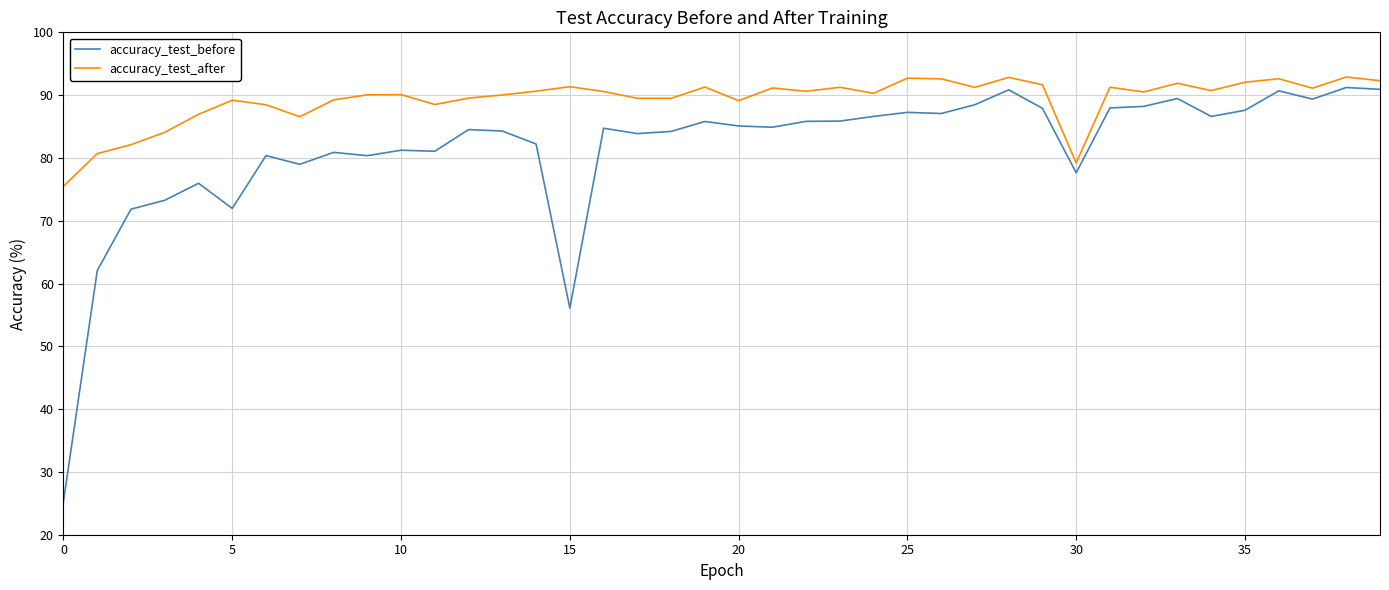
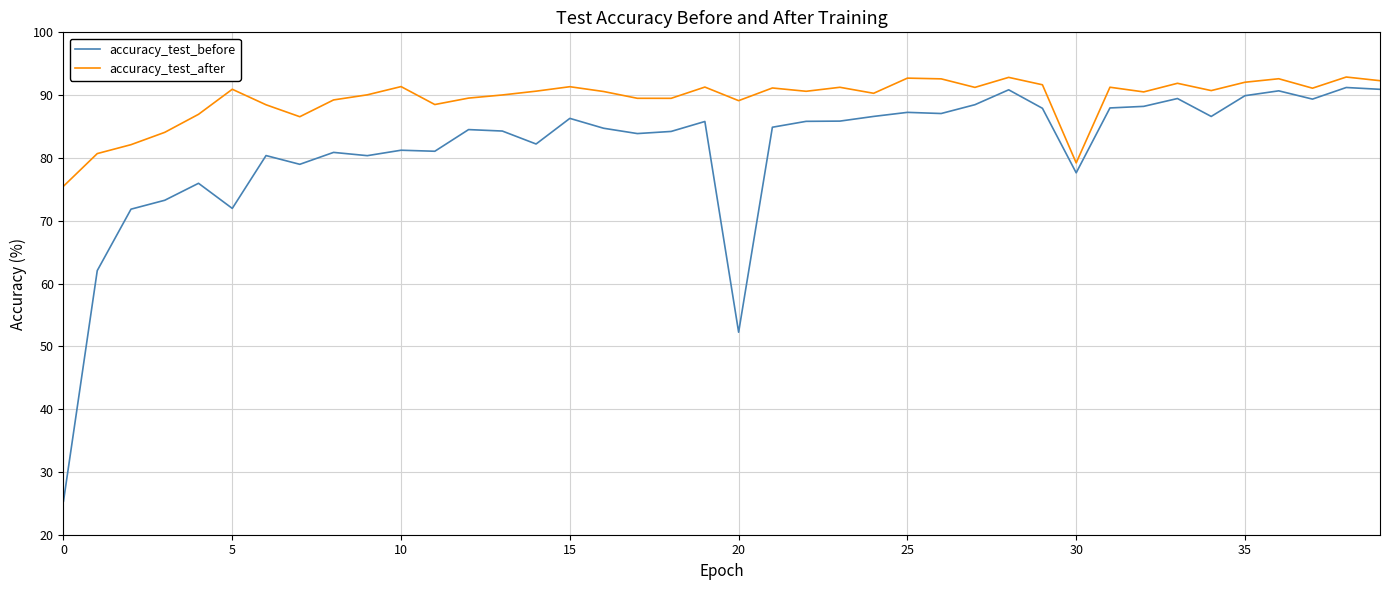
  {
    "accuracy_test_before": {
      "0": 25,
      "5": 72,
      "10": 81,
-     "15": 56,
-     "20": 85,
+     "15": 86,
+     "20": 52,
      "25": 87,
      "30": 78,
-     "35": 88
+     "35": 90
    },
    "accuracy_test_after": {
      "0": 75,
-     "5": 89,
-     "10": 90,
+     "5": 91,
+     "10": 91,
      "15": 91,
      "20": 89,
      "25": 93,
      "30": 79,
      "35": 92
    }
  }
